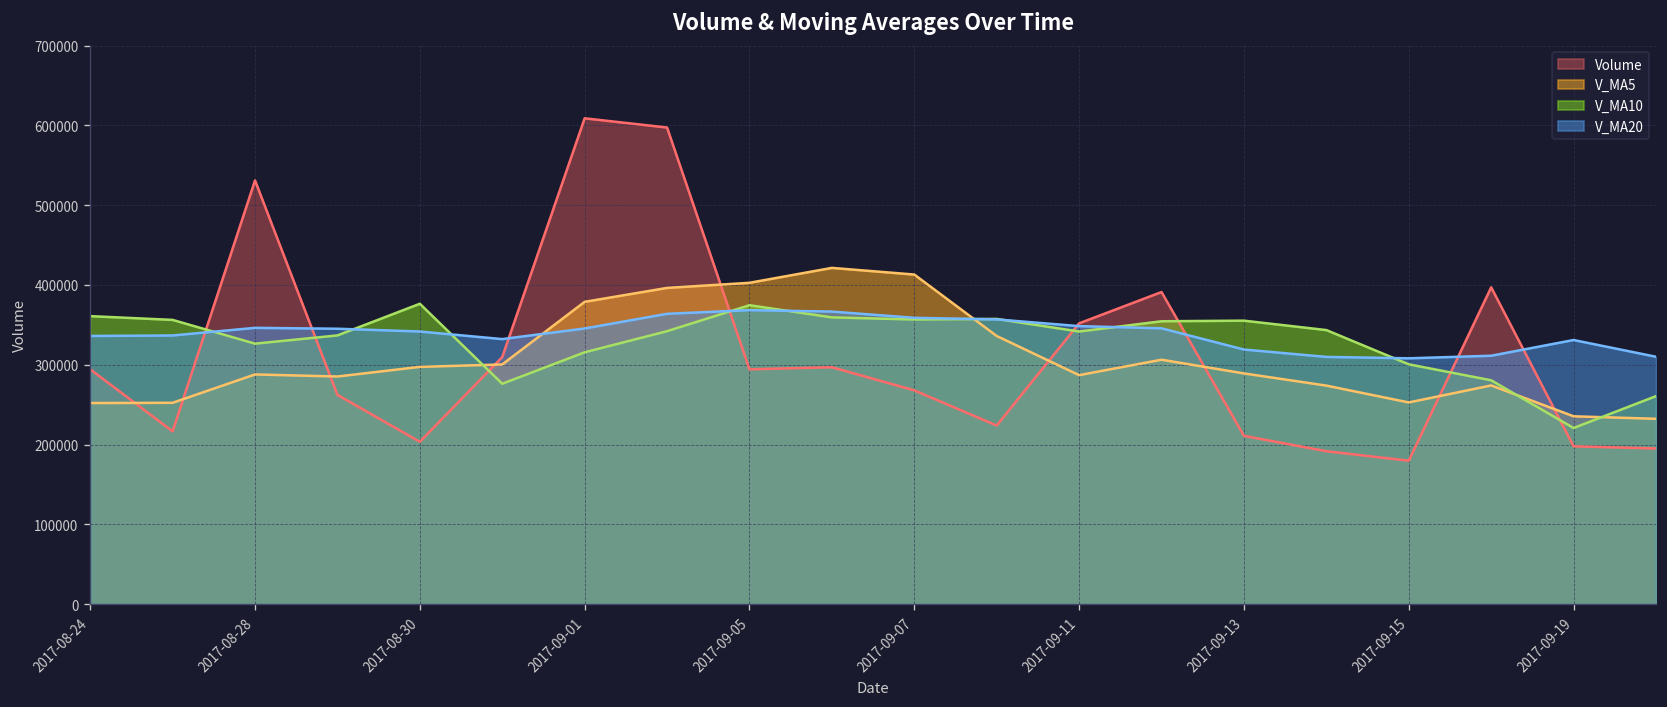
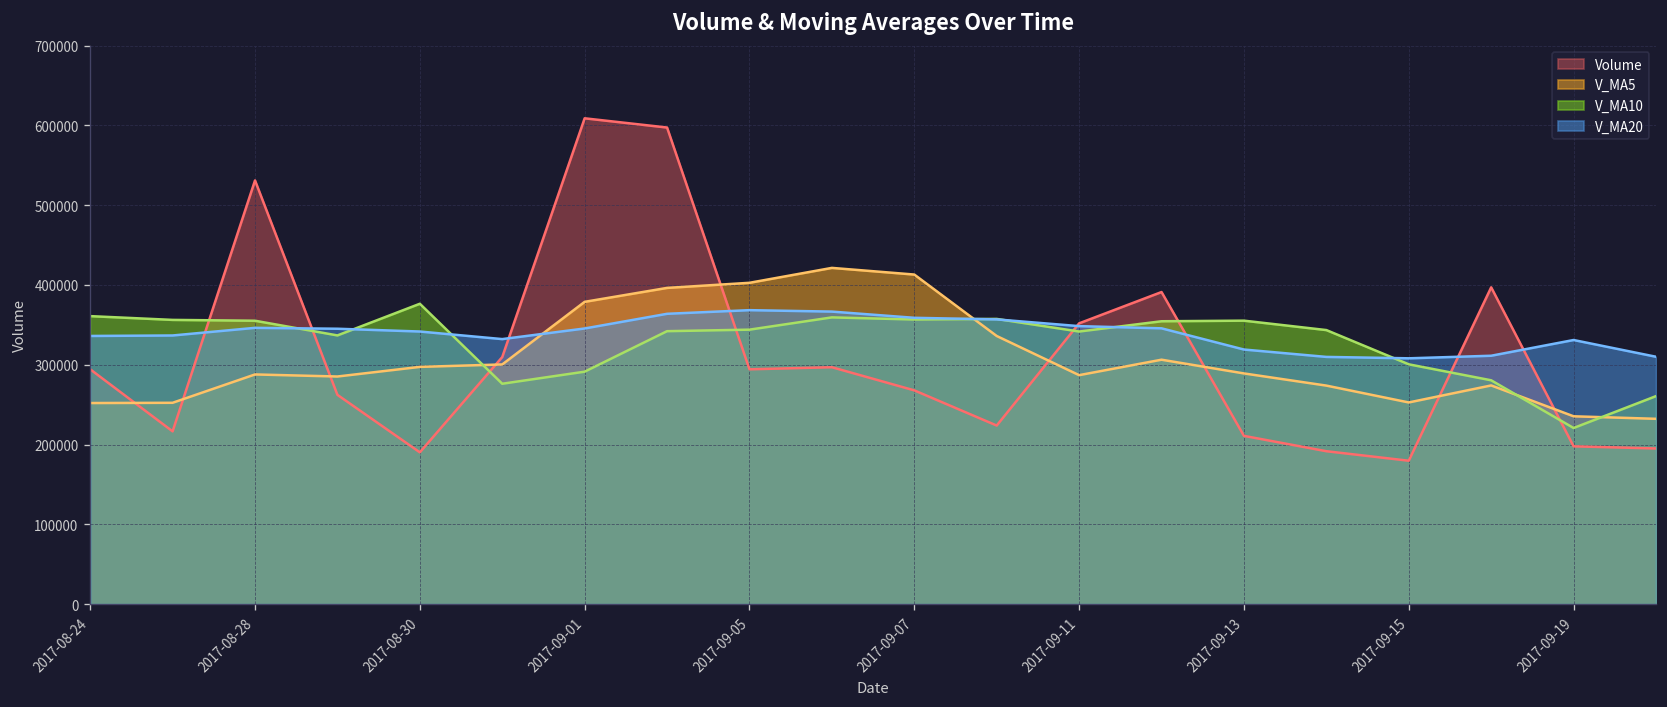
  {
    "Volume": {
      "2017-08-24": 290000,
      "2017-08-28": 530000,
-     "2017-08-30": 200000,
+     "2017-08-30": 190000,
      "2017-09-01": 610000,
      "2017-09-05": 290000,
      "2017-09-07": 270000,
      "2017-09-13": 210000,
      "2017-09-15": 180000,
      "2017-09-19": 200000
    },
    "V_MA5": {
      "2017-08-24": 250000,
      "2017-08-28": 290000,
      "2017-08-30": 300000,
      "2017-09-01": 380000,
      "2017-09-05": 400000,
      "2017-09-07": 410000,
      "2017-09-11": 290000,
      "2017-09-13": 290000,
      "2017-09-15": 250000,
      "2017-09-19": 240000
    },
    "V_MA10": {
      "2017-08-24": 360000,
-     "2017-08-28": 330000,
+     "2017-08-28": 360000,
      "2017-08-30": 380000,
-     "2017-09-01": 320000,
-     "2017-09-05": 370000,
+     "2017-09-01": 290000,
+     "2017-09-05": 340000,
      "2017-09-11": 340000,
      "2017-09-13": 360000,
      "2017-09-15": 300000,
      "2017-09-19": 220000
    },
    "V_MA20": {
      "2017-08-24": 340000,
      "2017-08-28": 350000,
      "2017-08-30": 340000,
      "2017-09-01": 350000,
      "2017-09-05": 370000,
      "2017-09-13": 320000,
      "2017-09-15": 310000,
      "2017-09-19": 330000
    }
  }
